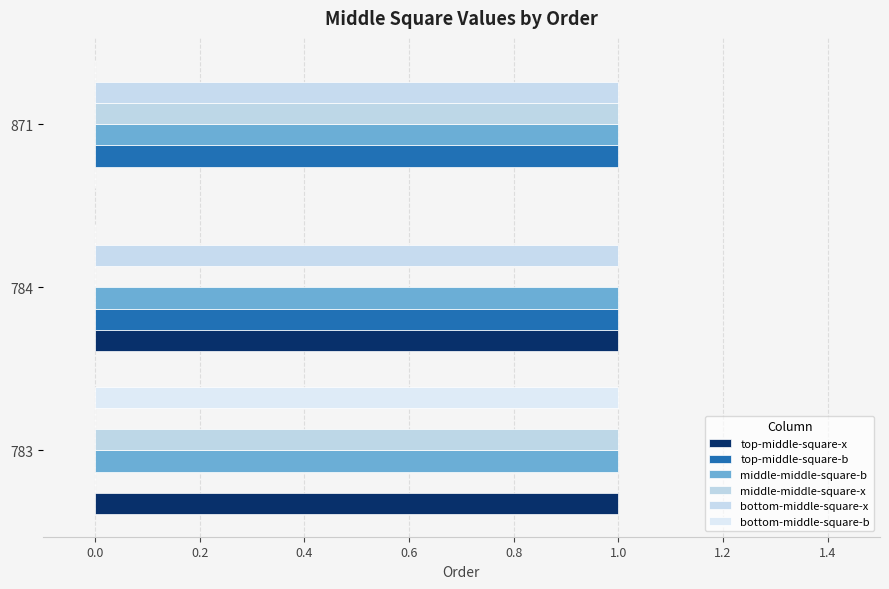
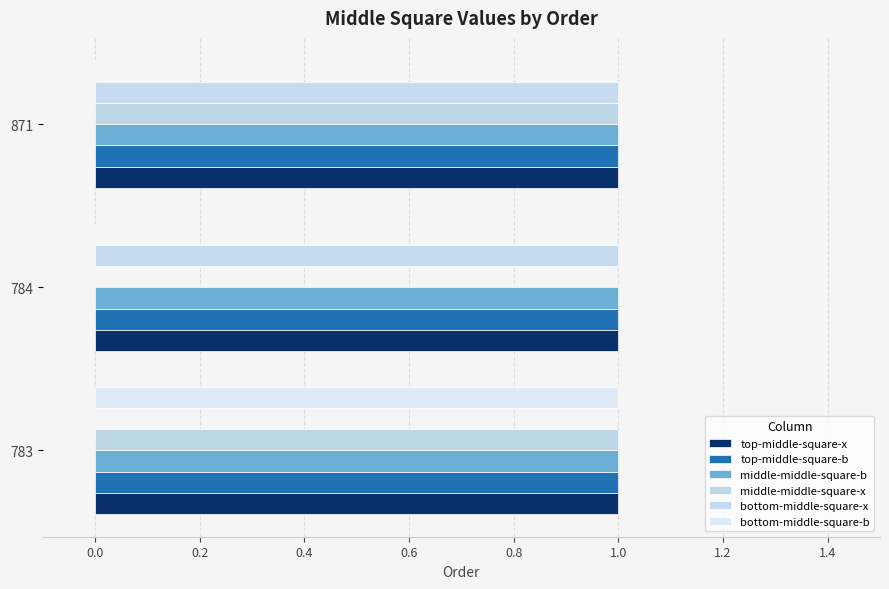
  {
    "top-middle-square-x": {
-     "871": 0,
+     "871": 1,
      "784": 1,
      "783": 1
    },
    "top-middle-square-b": {
      "871": 1,
      "784": 1,
-     "783": 0
+     "783": 1
    },
    "middle-middle-square-b": {
      "871": 1,
      "784": 1,
      "783": 1
    }
  }
